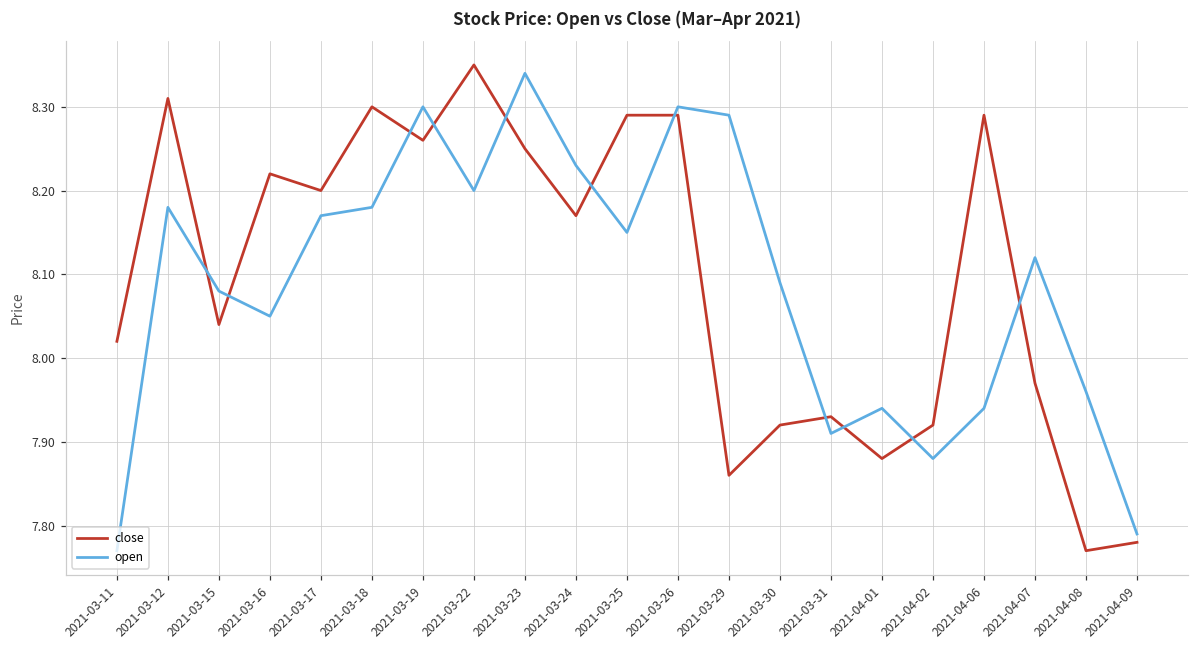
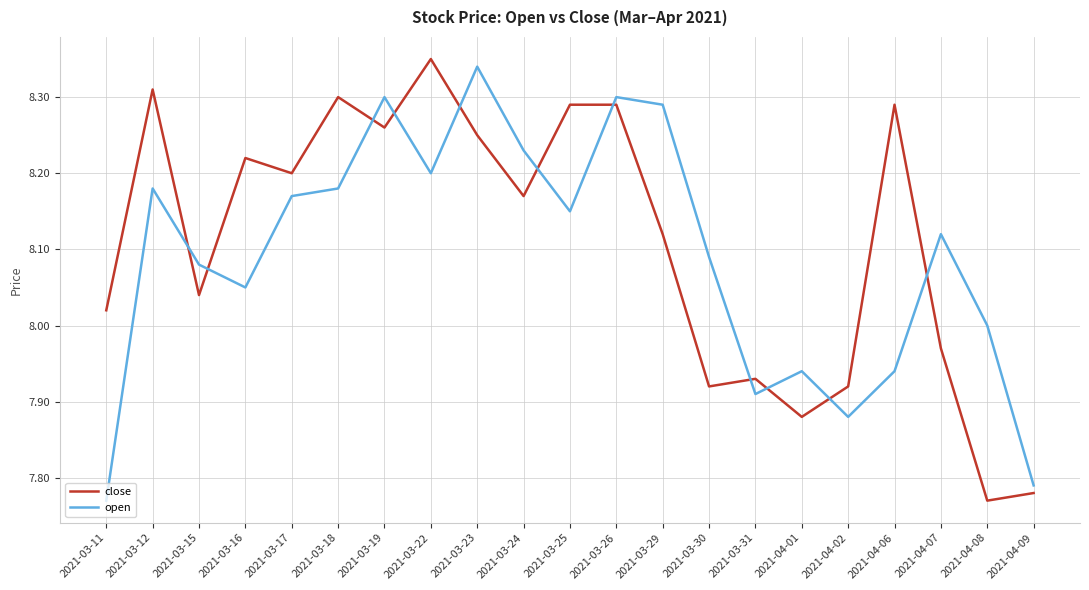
  {
    "close": {
      "2021-03-11": 8.02,
      "2021-03-12": 8.31,
      "2021-03-15": 8.04,
      "2021-03-16": 8.22,
      "2021-03-17": 8.20,
      "2021-03-18": 8.30,
      "2021-03-19": 8.26,
      "2021-03-22": 8.35,
      "2021-03-23": 8.25,
      "2021-03-24": 8.17,
      "2021-03-25": 8.29,
      "2021-03-26": 8.29,
-     "2021-03-29": 7.86,
+     "2021-03-29": 8.12,
      "2021-03-30": 7.92,
      "2021-03-31": 7.93,
      "2021-04-01": 7.88,
      "2021-04-02": 7.92,
      "2021-04-06": 8.29,
      "2021-04-07": 7.97,
      "2021-04-08": 7.77,
      "2021-04-09": 7.78
    },
    "open": {
      "2021-03-12": 8.18,
      "2021-03-15": 8.08,
      "2021-03-16": 8.05,
      "2021-03-17": 8.17,
      "2021-03-18": 8.18,
      "2021-03-19": 8.30,
      "2021-03-22": 8.20,
      "2021-03-23": 8.34,
      "2021-03-24": 8.23,
      "2021-03-25": 8.15,
      "2021-03-26": 8.30,
      "2021-03-29": 8.29,
      "2021-03-30": 8.09,
      "2021-03-31": 7.91,
      "2021-04-01": 7.94,
      "2021-04-02": 7.88,
      "2021-04-06": 7.94,
      "2021-04-07": 8.12,
-     "2021-04-08": 7.96,
+     "2021-04-08": 8.00,
      "2021-04-09": 7.79
    }
  }
